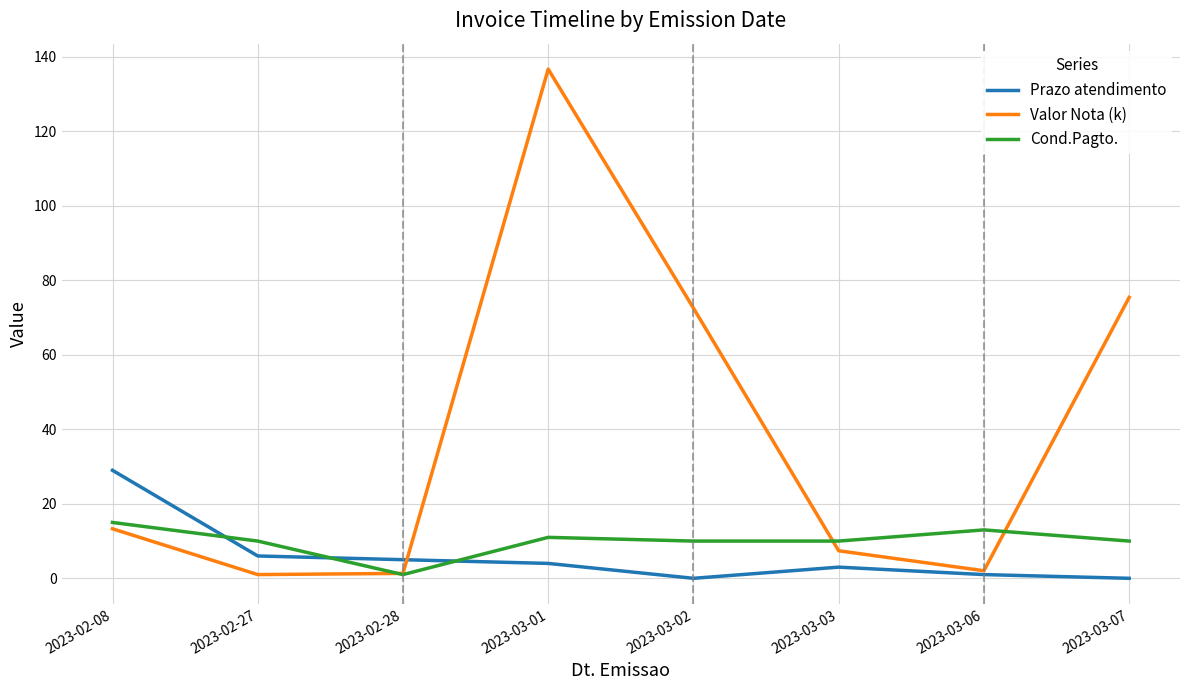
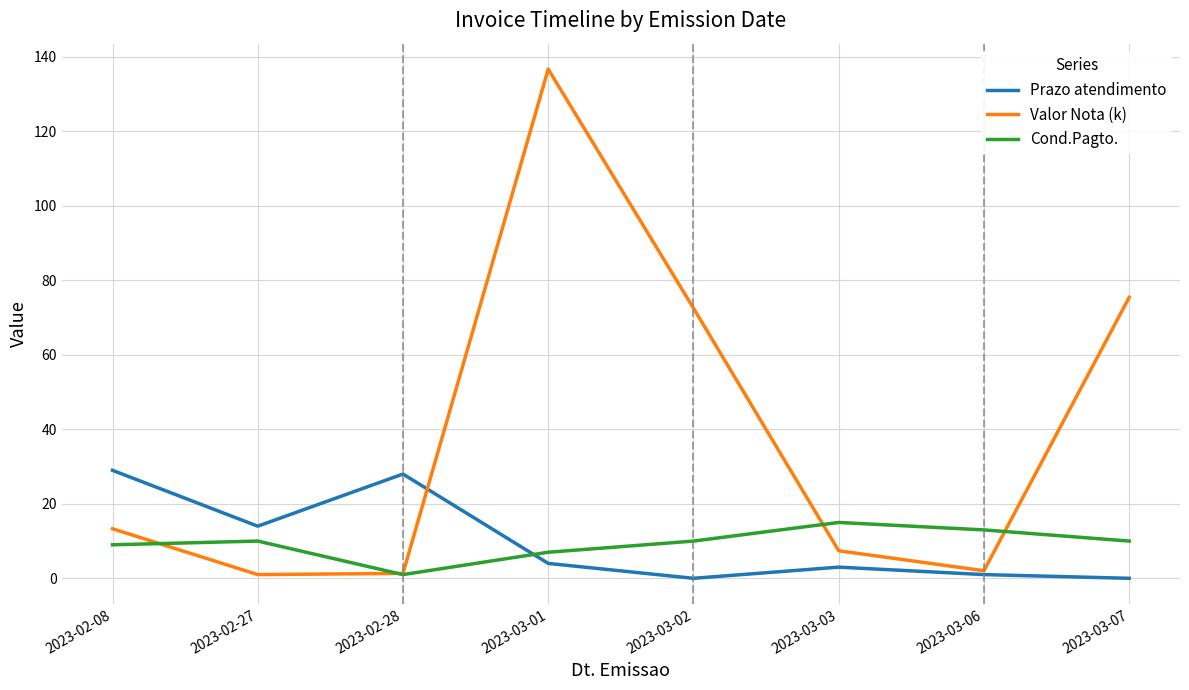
  {
    "Prazo atendimento": {
      "2023-02-08": 29,
-     "2023-02-27": 6,
-     "2023-02-28": 5,
+     "2023-02-27": 14,
+     "2023-02-28": 28,
      "2023-03-01": 4,
      "2023-03-02": 0,
      "2023-03-03": 3,
      "2023-03-06": 1,
      "2023-03-07": 0
    },
    "Valor Nota (k)": {
      "2023-02-08": 13,
      "2023-02-27": 1,
      "2023-03-01": 137,
      "2023-03-02": 73,
      "2023-03-03": 7,
      "2023-03-06": 2,
      "2023-03-07": 75
    },
    "Cond.Pagto.": {
-     "2023-02-08": 15,
+     "2023-02-08": 9,
      "2023-02-27": 10,
-     "2023-03-01": 11,
+     "2023-03-01": 7,
      "2023-03-02": 10,
-     "2023-03-03": 10,
+     "2023-03-03": 15,
      "2023-03-06": 13,
      "2023-03-07": 10
    }
  }
